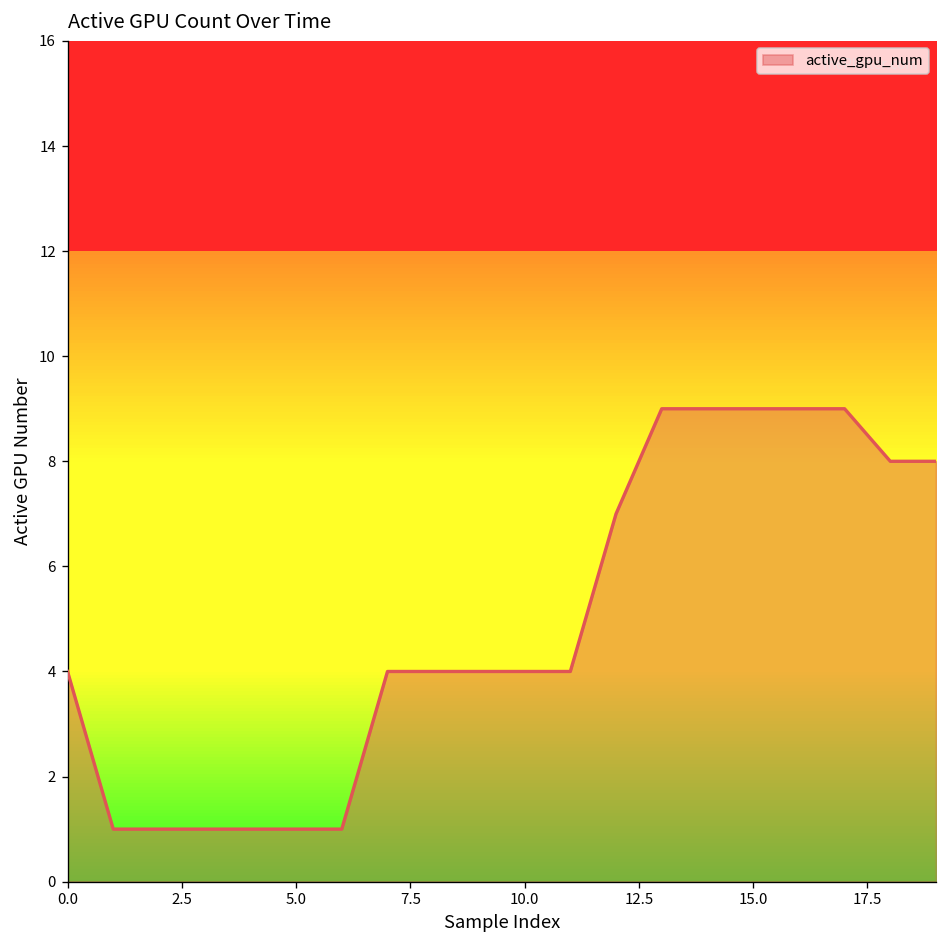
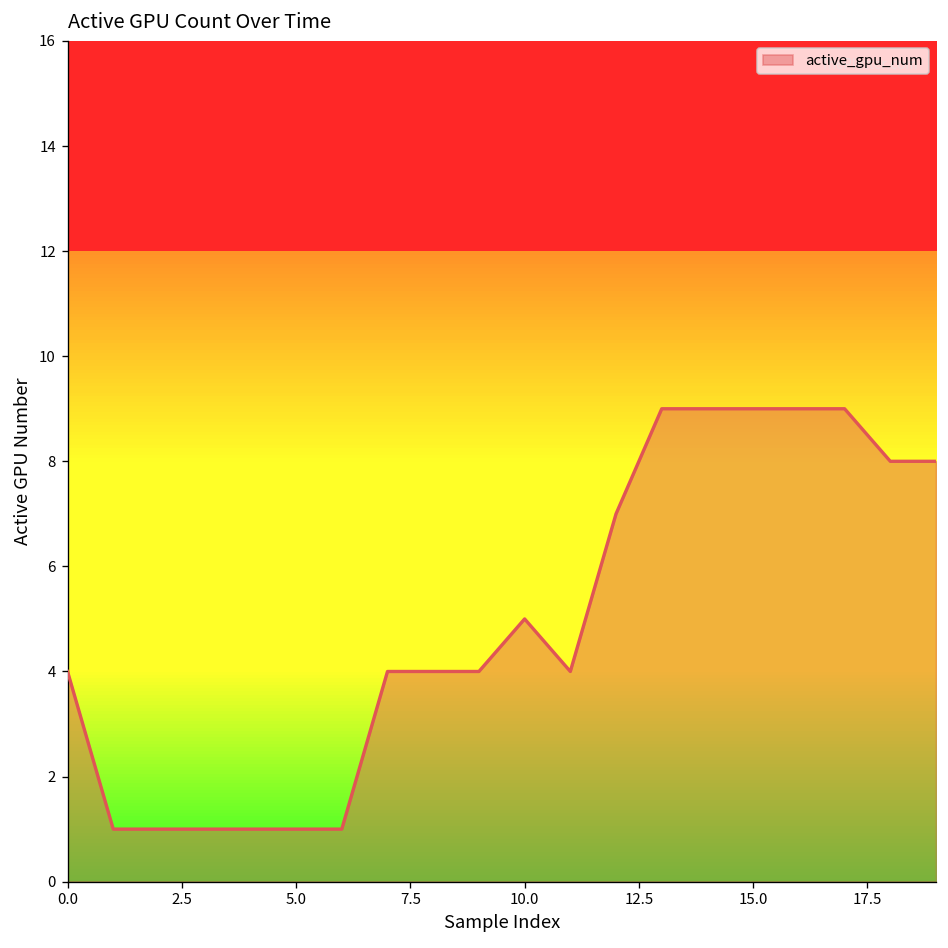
  {
    "0.0": 4,
    "5.0": 1,
-   "10.0": 4,
+   "10.0": 5,
    "15.0": 9
  }
